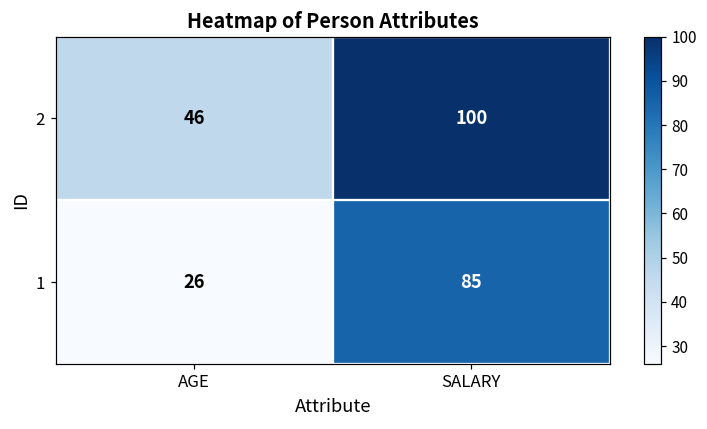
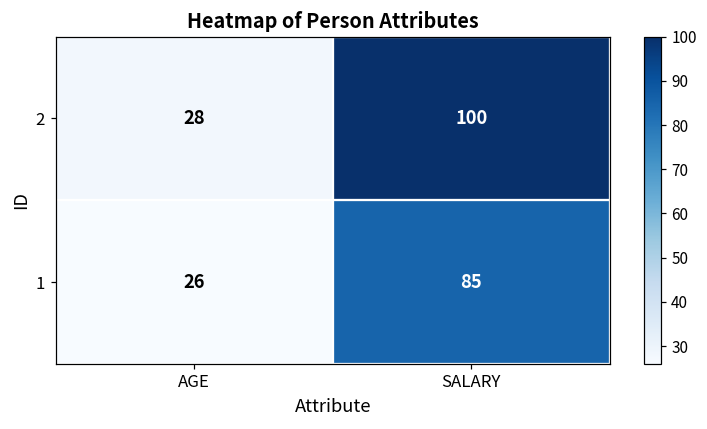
  {
    "2": {
-     "AGE": 46,
+     "AGE": 28,
      "SALARY": 100
    },
    "1": {
      "AGE": 26,
      "SALARY": 85
    }
  }
